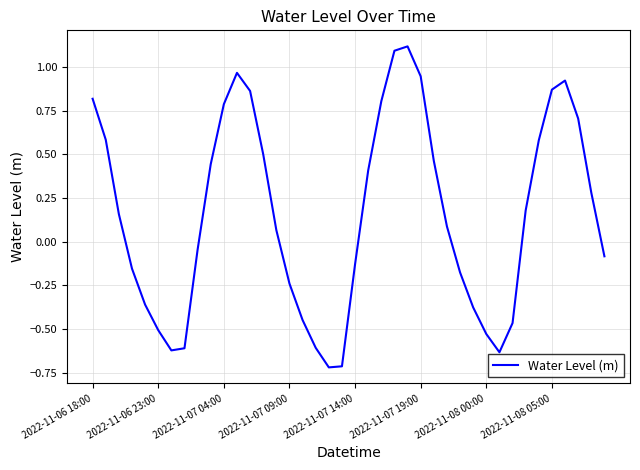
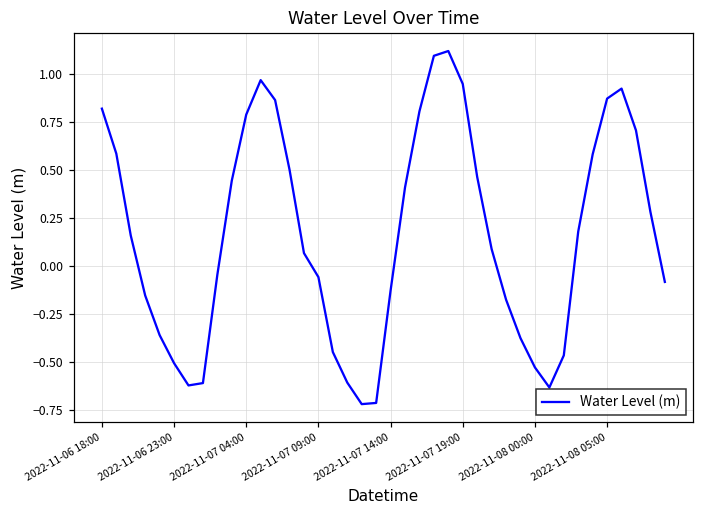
  {
    "2022-11-06 18:00": 0.82,
    "2022-11-06 23:00": -0.51,
    "2022-11-07 04:00": 0.79,
-   "2022-11-07 09:00": -0.24,
+   "2022-11-07 09:00": -0.06,
    "2022-11-07 14:00": -0.13,
    "2022-11-07 19:00": 0.95,
    "2022-11-08 00:00": -0.53,
    "2022-11-08 05:00": 0.87
  }
